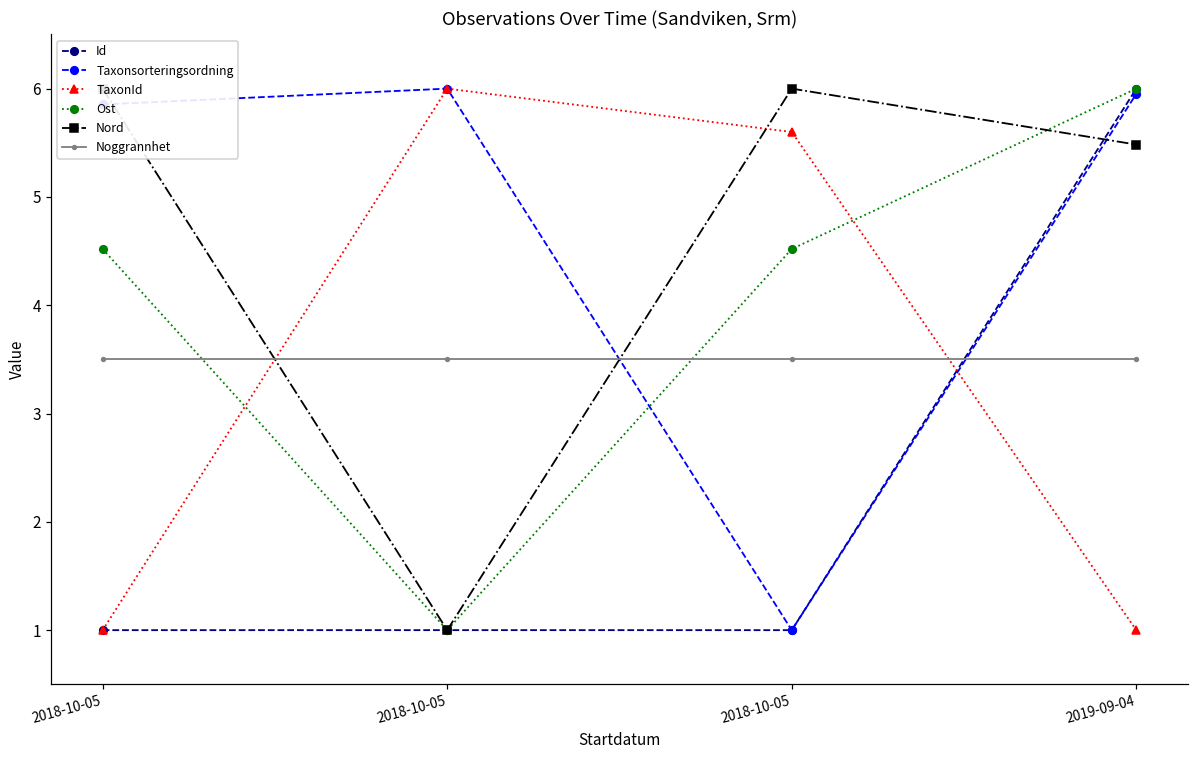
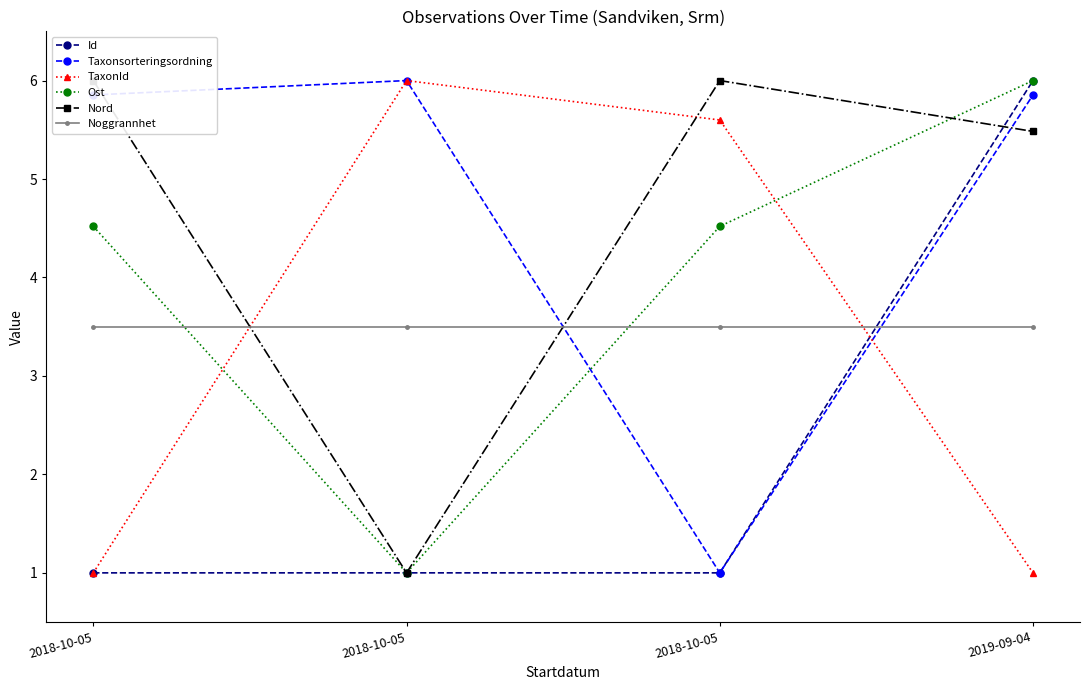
  {
    "Taxonsorteringsordning": {
-     "2019-09-04": 6.0
+     "2019-09-04": 5.9
    },
    "TaxonId": {
      "2019-09-04": 1.0
    },
    "Nord": {
      "2019-09-04": 5.5
    },
    "Noggrannhet": {
      "2019-09-04": 3.5
    }
  }
